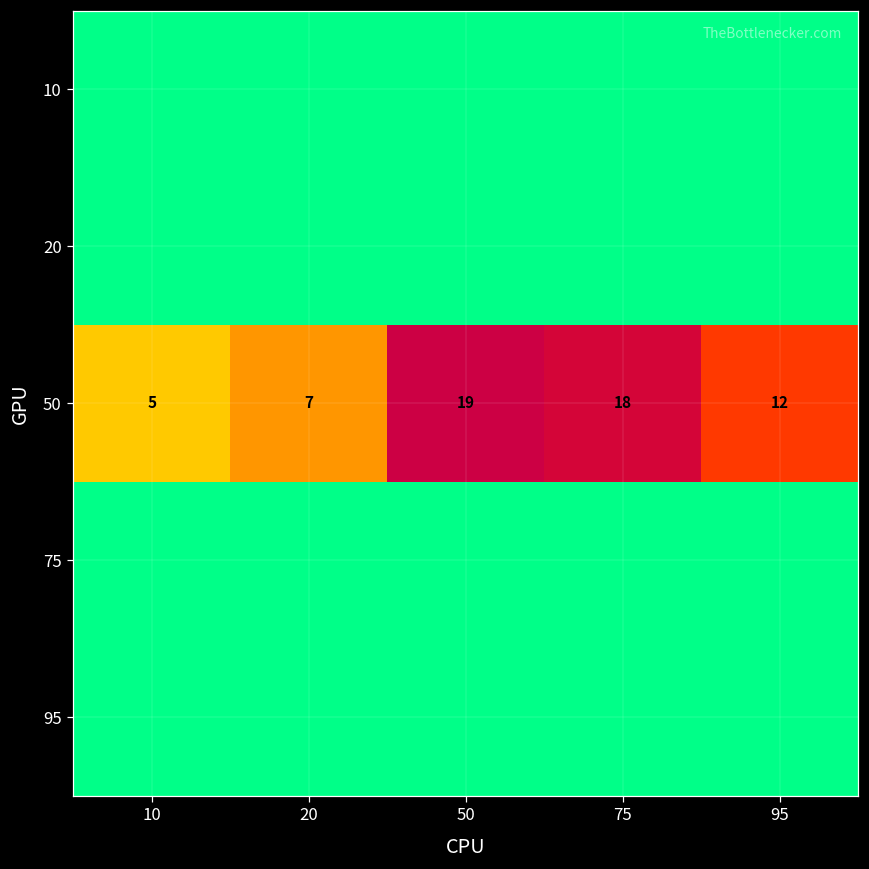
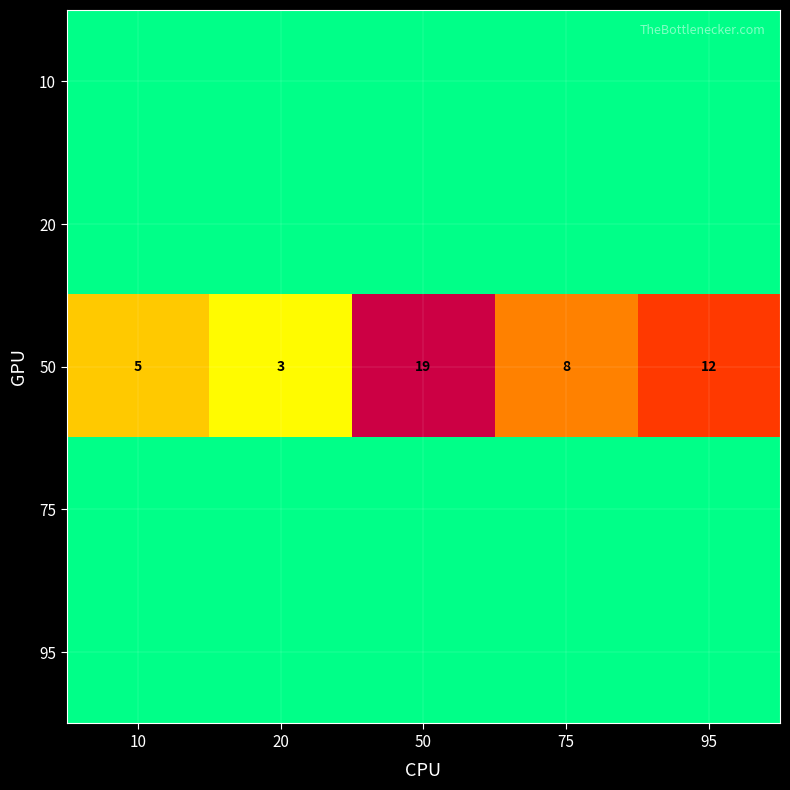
  {
    "50": {
      "10": 5,
-     "20": 7,
+     "20": 3,
      "50": 19,
-     "75": 18,
+     "75": 8,
      "95": 12
    }
  }
